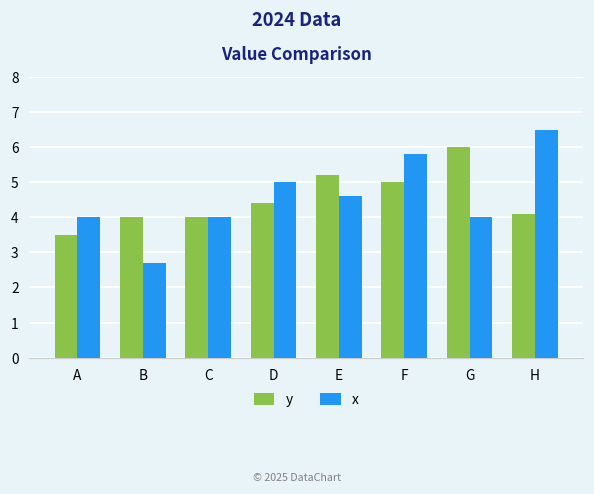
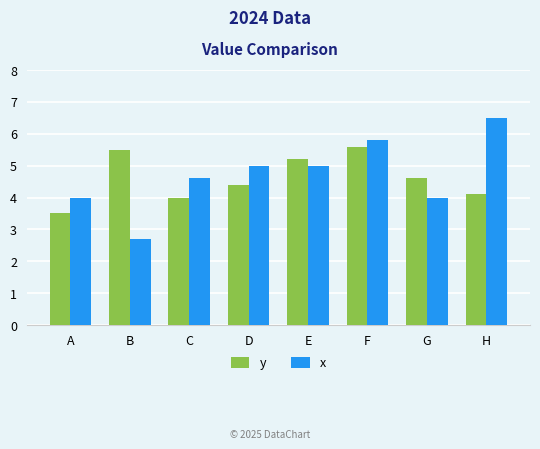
  {
    "y": {
      "A": 3.5,
-     "B": 4.0,
+     "B": 5.5,
      "C": 4.0,
      "D": 4.4,
      "E": 5.2,
-     "F": 5.0,
-     "G": 6.0,
+     "F": 5.6,
+     "G": 4.6,
      "H": 4.1
    },
    "x": {
      "A": 4.0,
      "B": 2.7,
-     "C": 4.0,
+     "C": 4.6,
      "D": 5.0,
-     "E": 4.6,
+     "E": 5.0,
      "F": 5.8,
      "G": 4.0,
      "H": 6.5
    }
  }
